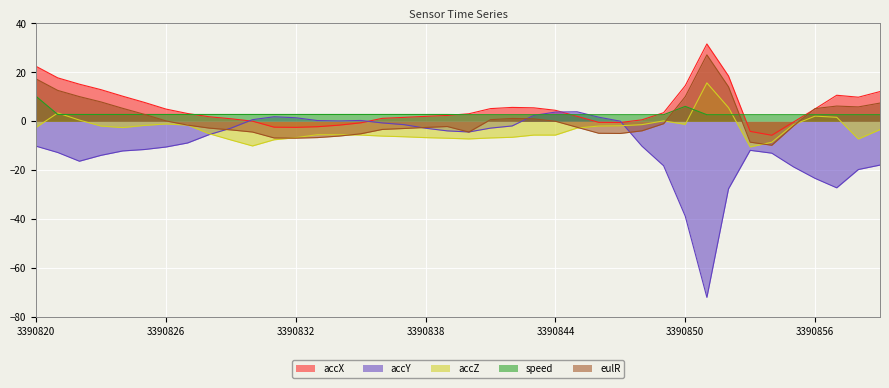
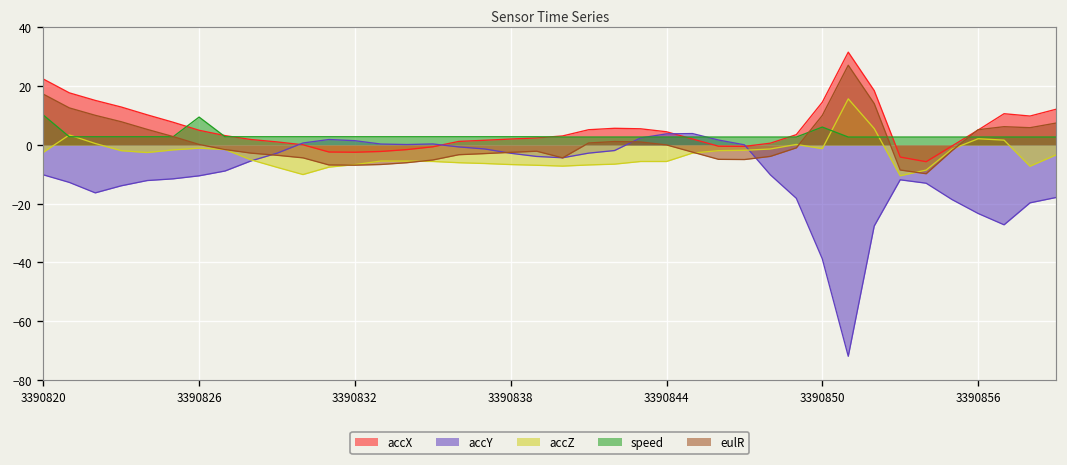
  {
    "speed": {
      "3390820": 10,
-     "3390826": 3,
+     "3390826": 10,
      "3390832": 3,
      "3390844": 3,
      "3390850": 6
    }
  }
